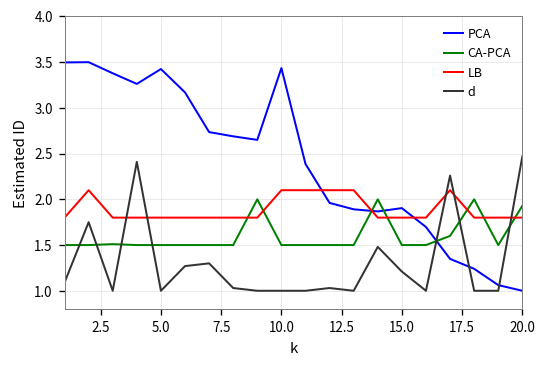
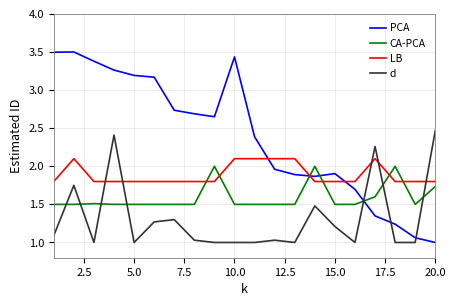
  {
    "PCA": {
-     "5.0": 3.4,
+     "5.0": 3.2,
      "10.0": 3.4,
      "15.0": 1.9,
      "20.0": 1.0
    },
    "CA-PCA": {
      "5.0": 1.5,
      "10.0": 1.5,
      "15.0": 1.5,
-     "20.0": 1.9
+     "20.0": 1.7
    },
    "LB": {
      "5.0": 1.8,
      "10.0": 2.1,
      "15.0": 1.8,
      "20.0": 1.8
    },
    "d": {
      "5.0": 1.0,
      "10.0": 1.0,
      "15.0": 1.2,
      "20.0": 2.5
    }
  }
